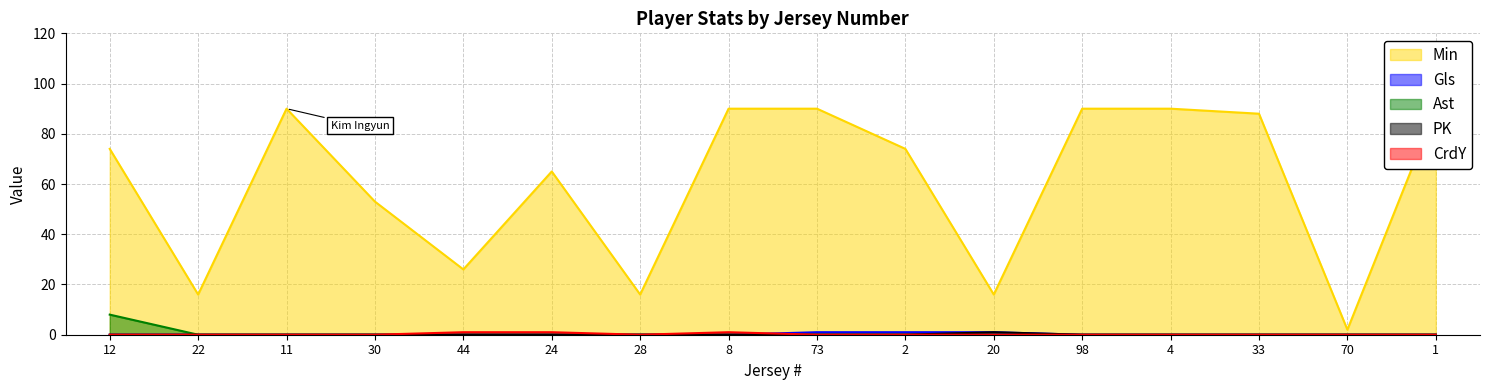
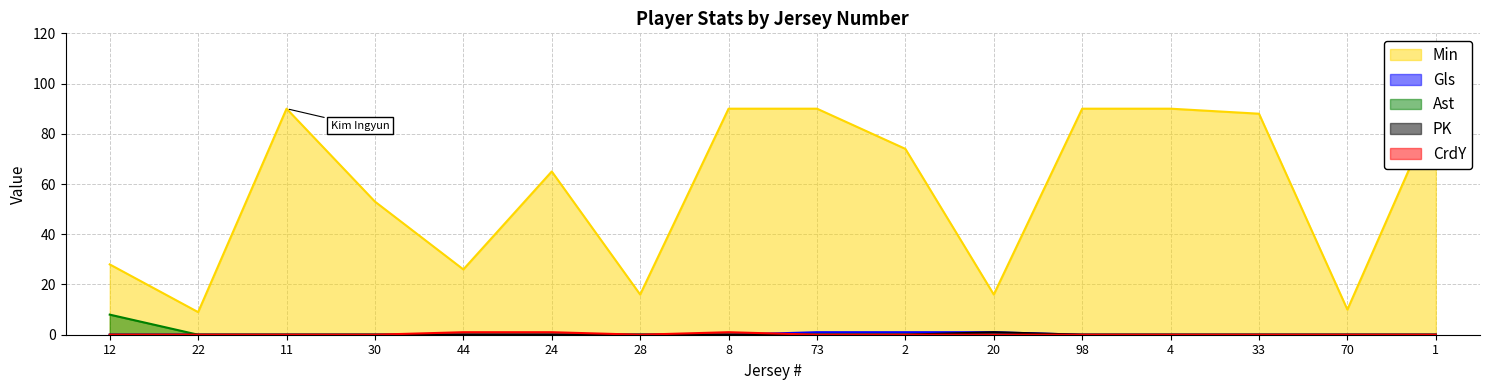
  {
    "Min": {
-     "12": 74,
-     "22": 16,
+     "12": 28,
+     "22": 9,
      "11": 90,
      "30": 53,
      "44": 26,
      "24": 65,
      "28": 16,
      "8": 90,
      "73": 90,
      "2": 74,
      "20": 16,
      "98": 90,
      "4": 90,
      "33": 88,
-     "70": 2
+     "70": 10
    },
    "Ast": {
      "12": 8
    }
  }
